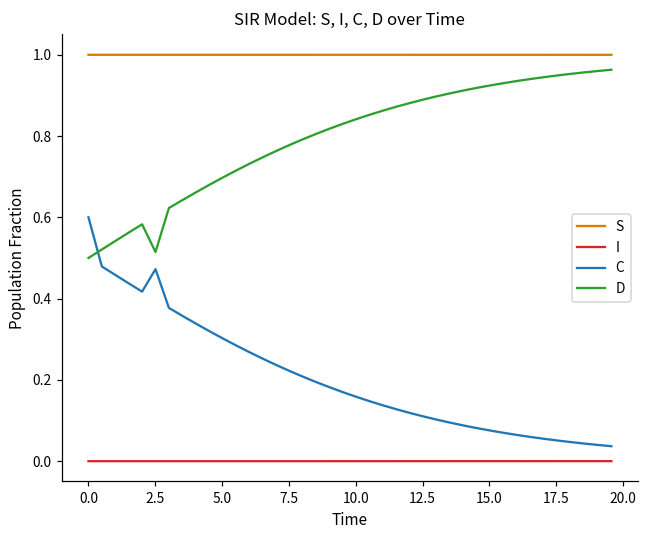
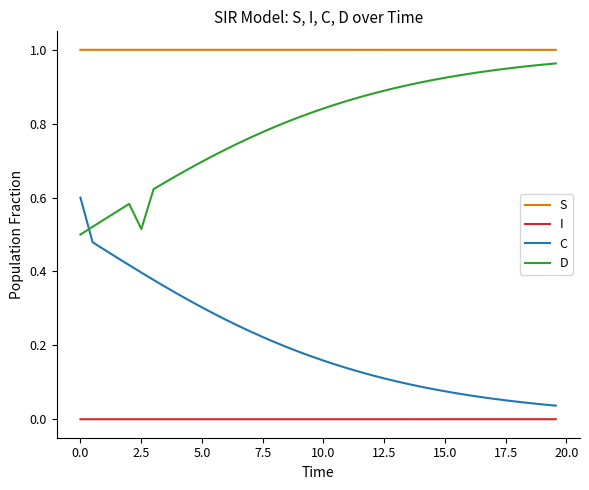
  {
    "S": {
      "0.0": 1.00,
      "2.5": 1.00
    },
    "I": {
      "0.0": 0.00,
      "2.5": 0.00
    },
    "C": {
      "0.0": 0.60,
-     "2.5": 0.47
+     "2.5": 0.40
    },
    "D": {
      "0.0": 0.50,
      "2.5": 0.51
    }
  }
